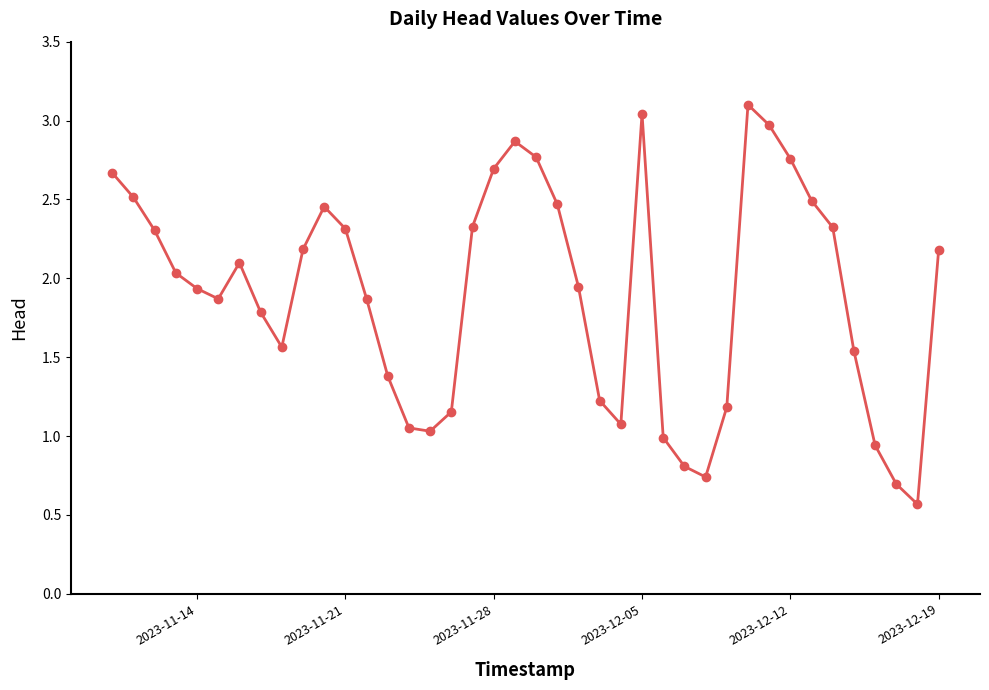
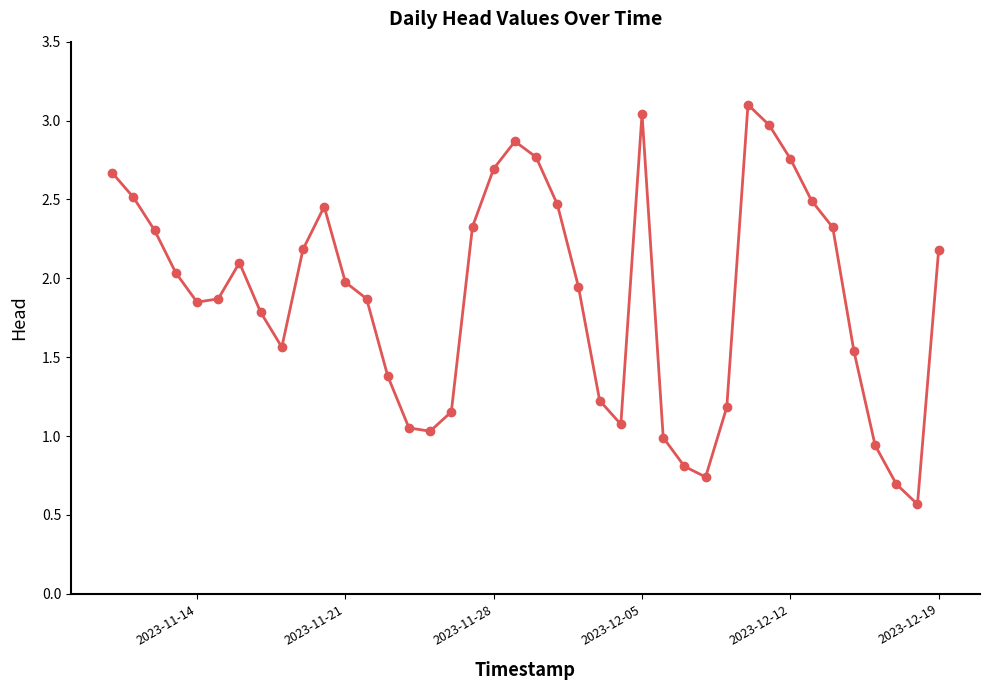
  {
-   "2023-11-14": 1.93,
-   "2023-11-21": 2.31,
+   "2023-11-14": 1.85,
+   "2023-11-21": 1.97,
    "2023-11-28": 2.69,
    "2023-12-05": 3.04,
    "2023-12-12": 2.76,
    "2023-12-19": 2.18
  }
